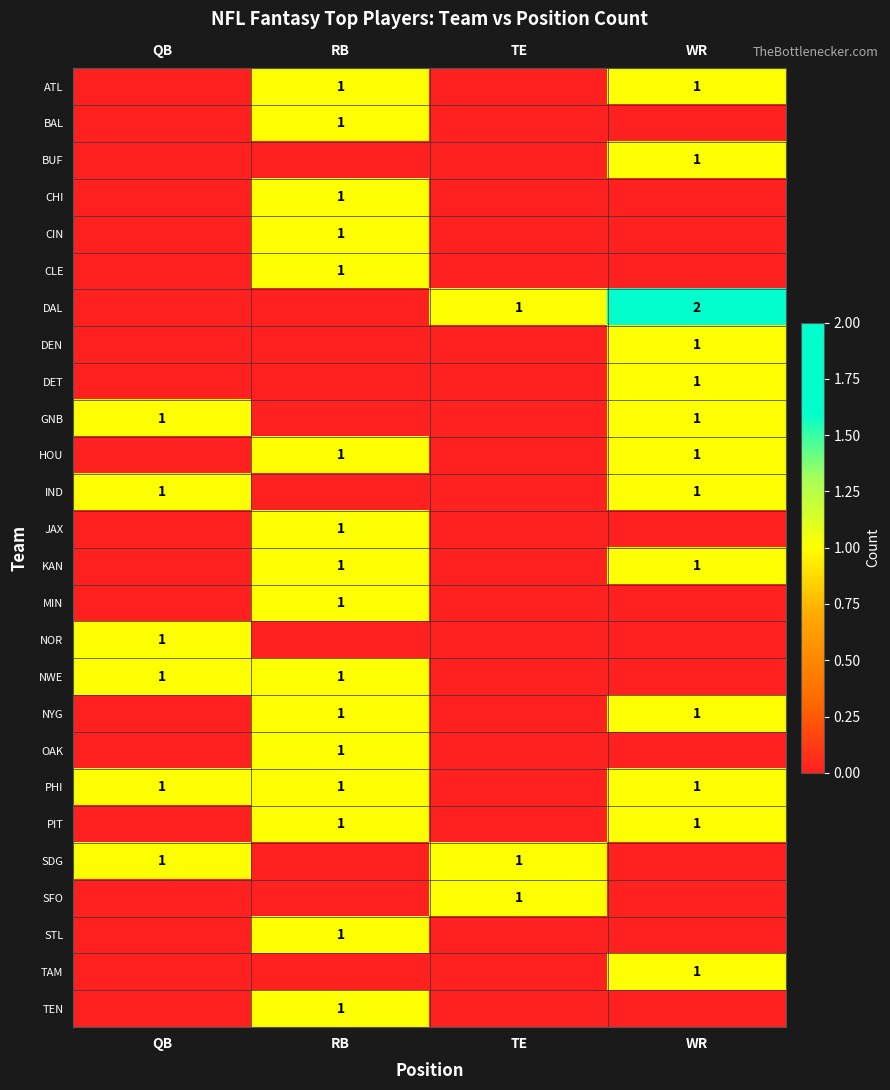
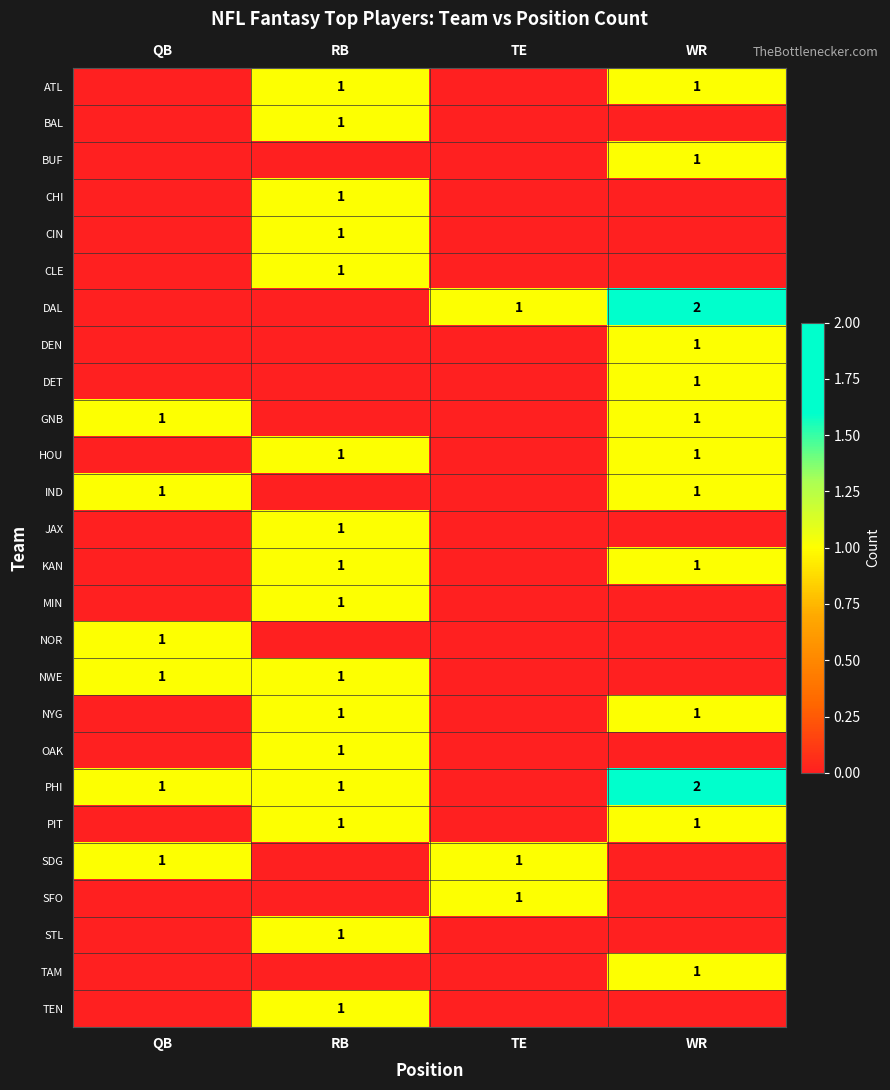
  {
    "ATL": {
      "RB": 1,
      "WR": 1
    },
    "BAL": {
      "RB": 1
    },
    "BUF": {
      "WR": 1
    },
    "CHI": {
      "RB": 1
    },
    "CIN": {
      "RB": 1
    },
    "CLE": {
      "RB": 1
    },
    "DAL": {
      "TE": 1,
      "WR": 2
    },
    "DEN": {
      "WR": 1
    },
    "DET": {
      "WR": 1
    },
    "GNB": {
      "QB": 1,
      "WR": 1
    },
    "HOU": {
      "RB": 1,
      "WR": 1
    },
    "IND": {
      "QB": 1,
      "WR": 1
    },
    "JAX": {
      "RB": 1
    },
    "KAN": {
      "RB": 1,
      "WR": 1
    },
    "MIN": {
      "RB": 1
    },
    "NOR": {
      "QB": 1
    },
    "NWE": {
      "QB": 1,
      "RB": 1
    },
    "NYG": {
      "RB": 1,
      "WR": 1
    },
    "OAK": {
      "RB": 1
    },
    "PHI": {
      "QB": 1,
      "RB": 1,
-     "WR": 1
+     "WR": 2
    },
    "PIT": {
      "RB": 1,
      "WR": 1
    },
    "SDG": {
      "QB": 1,
      "TE": 1
    },
    "SFO": {
      "TE": 1
    },
    "STL": {
      "RB": 1
    },
    "TAM": {
      "WR": 1
    },
    "TEN": {
      "RB": 1
    }
  }
